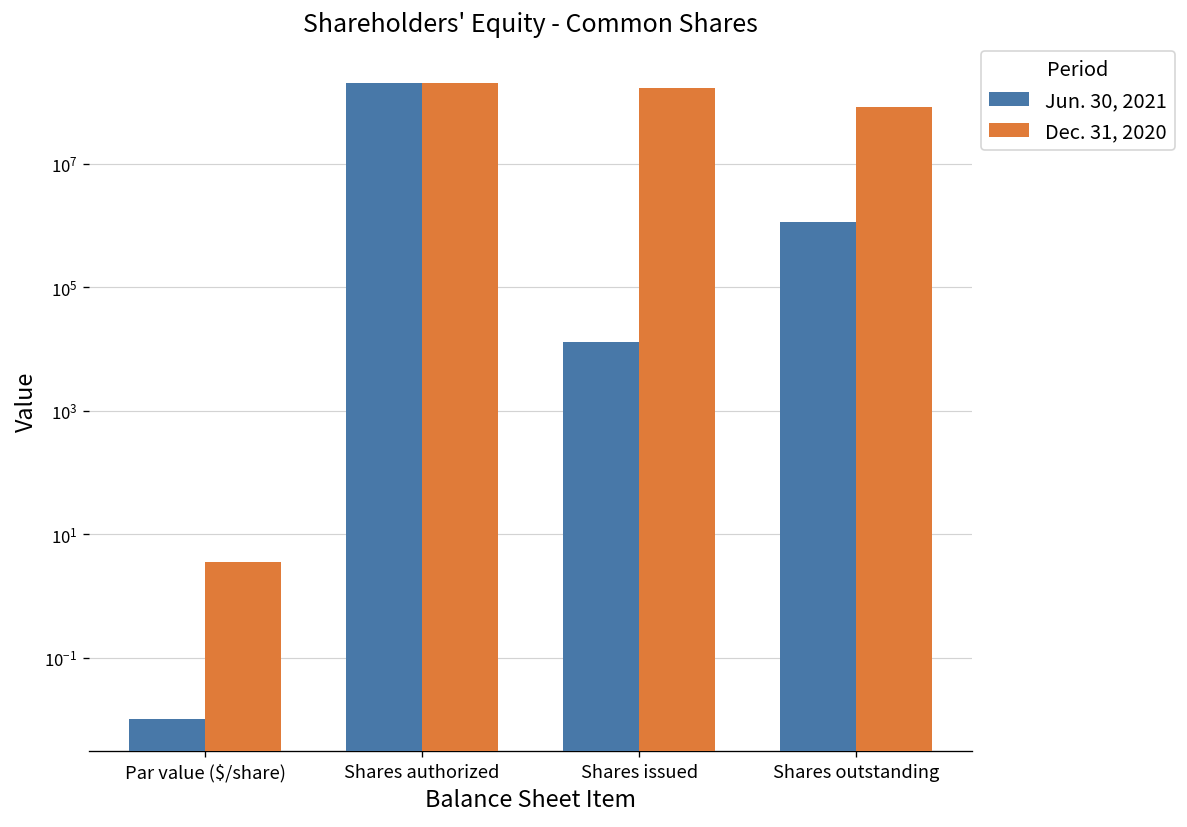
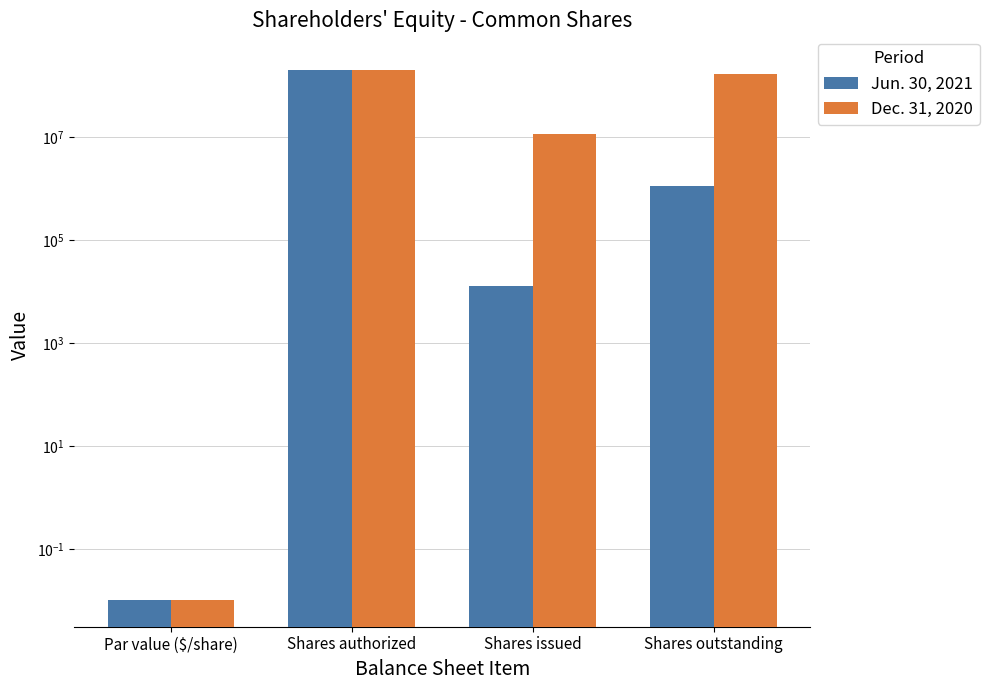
  {
    "Jun. 30, 2021": {
      "Par value ($/share)": 0.01,
      "Shares authorized": 200000000,
      "Shares issued": 13000,
      "Shares outstanding": 1100000
    },
    "Dec. 31, 2020": {
-     "Par value ($/share)": 3,
+     "Par value ($/share)": 0.01,
      "Shares authorized": 200000000,
-     "Shares issued": 160000000,
-     "Shares outstanding": 80000000
+     "Shares issued": 11000000,
+     "Shares outstanding": 160000000
    }
  }
